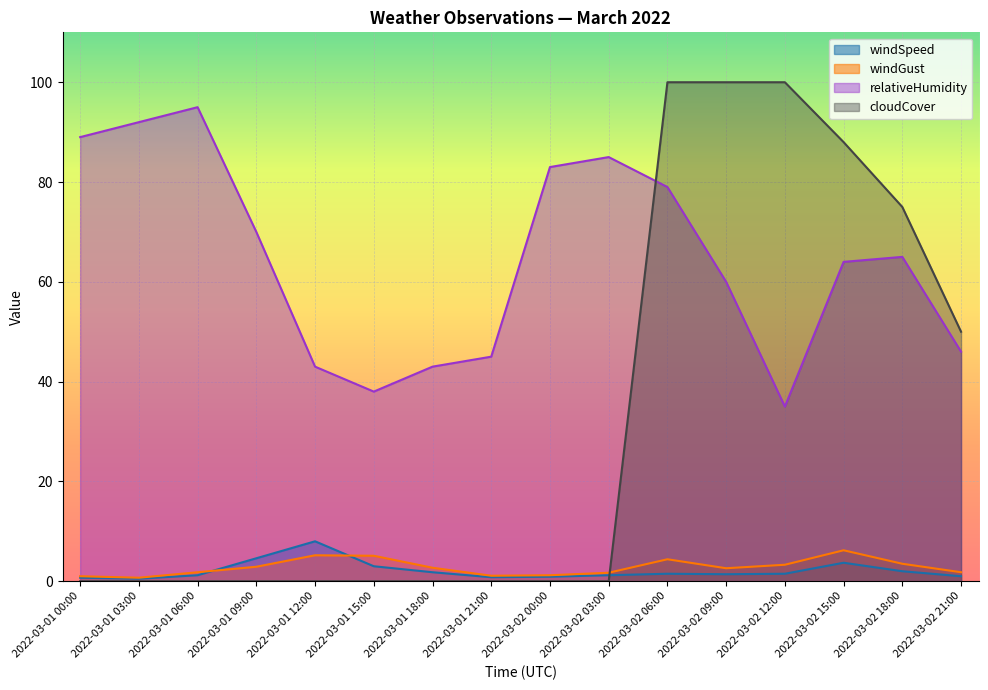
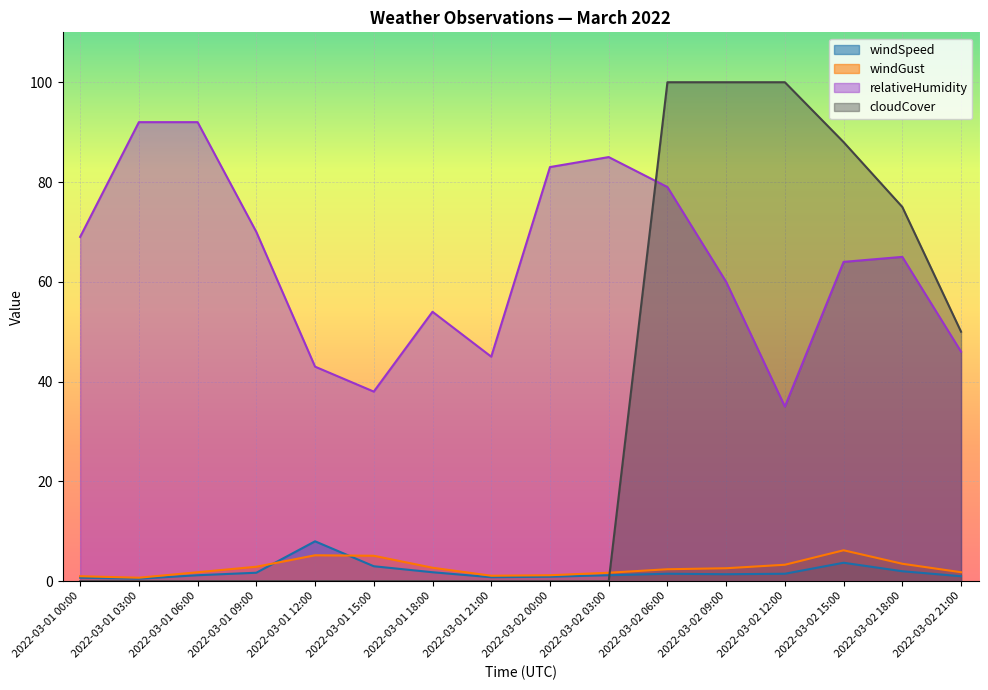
  {
    "windSpeed": {
      "2022-03-01 06:00": 1,
-     "2022-03-01 09:00": 5,
+     "2022-03-01 09:00": 2,
      "2022-03-01 12:00": 8,
      "2022-03-01 15:00": 3,
      "2022-03-01 18:00": 2,
      "2022-03-02 06:00": 2,
      "2022-03-02 09:00": 1,
      "2022-03-02 12:00": 2,
      "2022-03-02 15:00": 4,
      "2022-03-02 18:00": 2,
      "2022-03-02 21:00": 1
    },
    "windGust": {
      "2022-03-01 06:00": 2,
      "2022-03-01 09:00": 3,
      "2022-03-01 12:00": 5,
      "2022-03-01 15:00": 5,
      "2022-03-01 18:00": 3,
-     "2022-03-02 06:00": 4,
+     "2022-03-02 06:00": 2,
      "2022-03-02 09:00": 3,
      "2022-03-02 12:00": 3,
      "2022-03-02 15:00": 6,
      "2022-03-02 18:00": 4,
      "2022-03-02 21:00": 2
    },
    "relativeHumidity": {
-     "2022-03-01 00:00": 89,
+     "2022-03-01 00:00": 69,
      "2022-03-01 03:00": 92,
-     "2022-03-01 06:00": 95,
+     "2022-03-01 06:00": 92,
      "2022-03-01 09:00": 70,
      "2022-03-01 12:00": 43,
      "2022-03-01 15:00": 38,
-     "2022-03-01 18:00": 43,
+     "2022-03-01 18:00": 54,
      "2022-03-01 21:00": 45,
      "2022-03-02 00:00": 83,
      "2022-03-02 03:00": 85,
      "2022-03-02 06:00": 79,
      "2022-03-02 09:00": 60,
      "2022-03-02 12:00": 35,
      "2022-03-02 15:00": 64,
      "2022-03-02 18:00": 65,
      "2022-03-02 21:00": 46
    },
    "cloudCover": {
      "2022-03-01 00:00": 0,
      "2022-03-01 06:00": 0,
      "2022-03-01 09:00": 0,
      "2022-03-01 12:00": 0,
      "2022-03-01 15:00": 0,
      "2022-03-01 18:00": 0,
      "2022-03-01 21:00": 0,
      "2022-03-02 00:00": 0,
      "2022-03-02 03:00": 0,
      "2022-03-02 06:00": 100,
      "2022-03-02 09:00": 100,
      "2022-03-02 12:00": 100,
      "2022-03-02 15:00": 88,
      "2022-03-02 18:00": 75,
      "2022-03-02 21:00": 50
    }
  }
